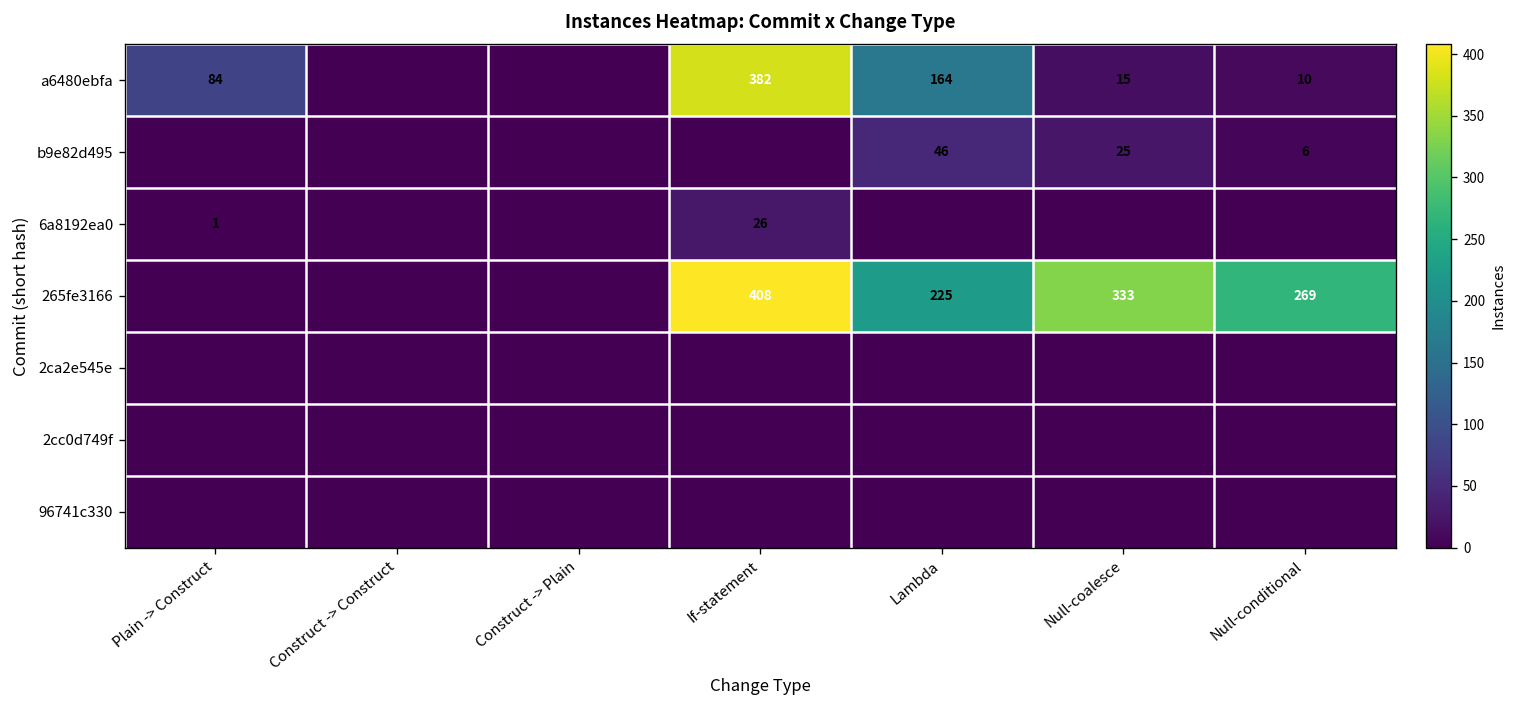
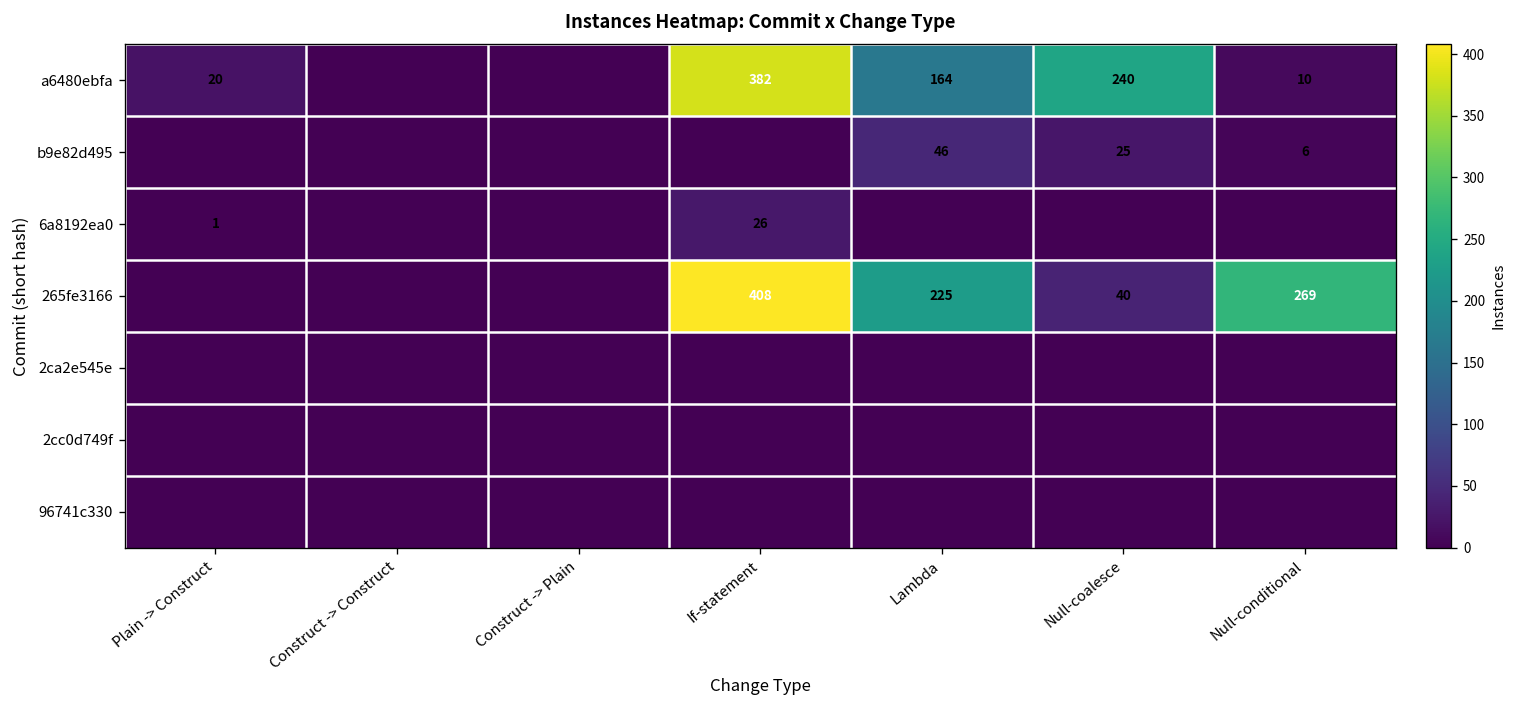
  {
    "a6480ebfa": {
-     "Plain -> Construct": 84,
+     "Plain -> Construct": 20,
      "If-statement": 382,
      "Lambda": 164,
-     "Null-coalesce": 15,
+     "Null-coalesce": 240,
      "Null-conditional": 10
    },
    "b9e82d495": {
      "Lambda": 46,
      "Null-coalesce": 25,
      "Null-conditional": 6
    },
    "6a8192ea0": {
      "Plain -> Construct": 1,
      "If-statement": 26
    },
    "265fe3166": {
      "If-statement": 408,
      "Lambda": 225,
-     "Null-coalesce": 333,
+     "Null-coalesce": 40,
      "Null-conditional": 269
    }
  }
